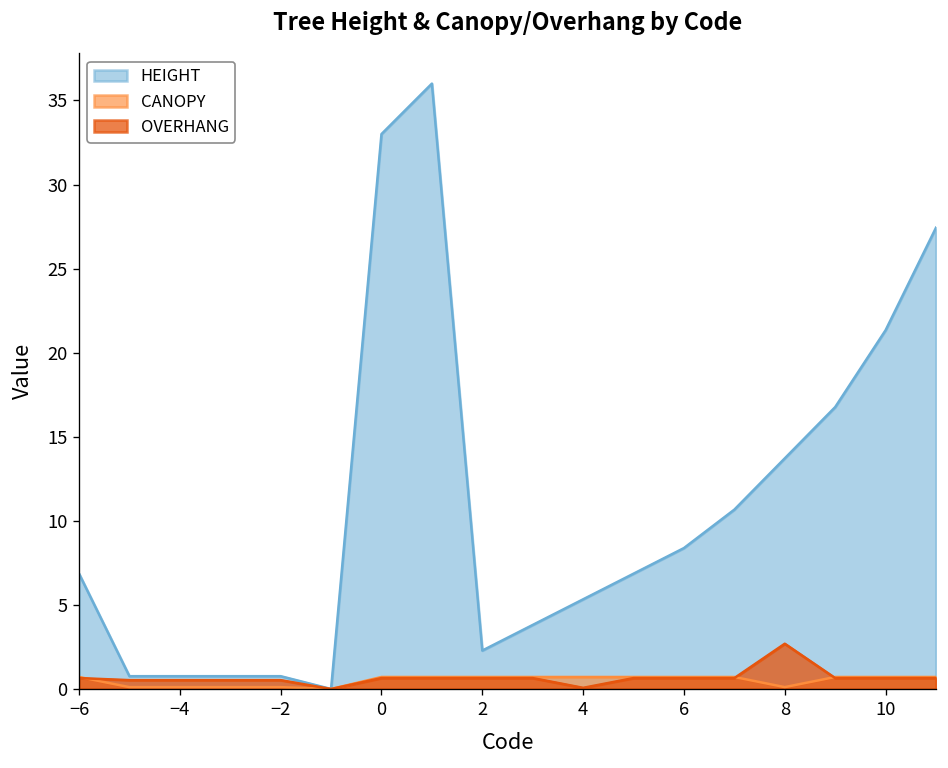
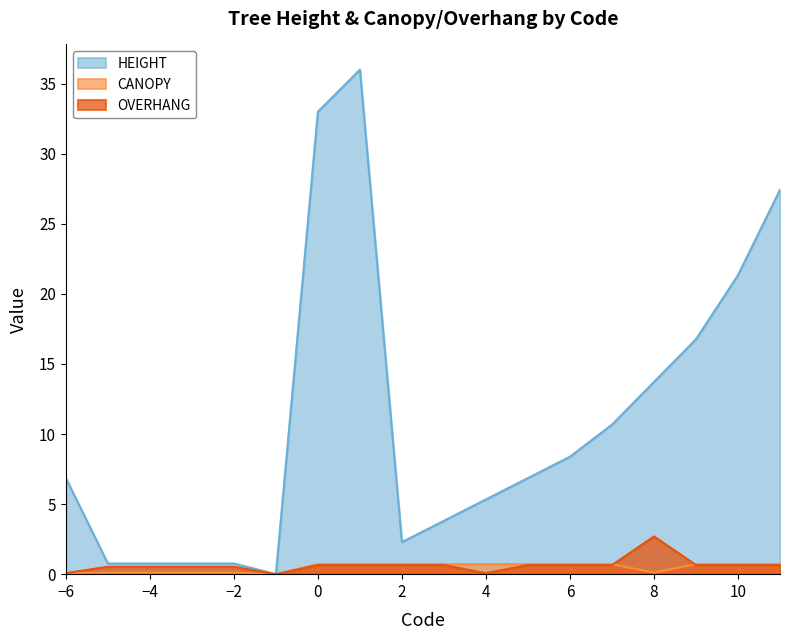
  {
    "HEIGHT": {
      "−6": 6.9,
      "−2": 0.8,
      "0": 33.0,
      "2": 2.3,
      "4": 5.3,
      "6": 8.4,
      "8": 13.7,
      "10": 21.3
    },
    "CANOPY": {
-     "−6": 0.7,
+     "−6": 0.1,
      "−2": 0.1,
      "4": 0.7,
      "8": 0.1
    },
    "OVERHANG": {
-     "−6": 0.6,
+     "−6": 0.1,
      "−2": 0.5,
      "4": 0.1,
      "8": 2.7
    }
  }
